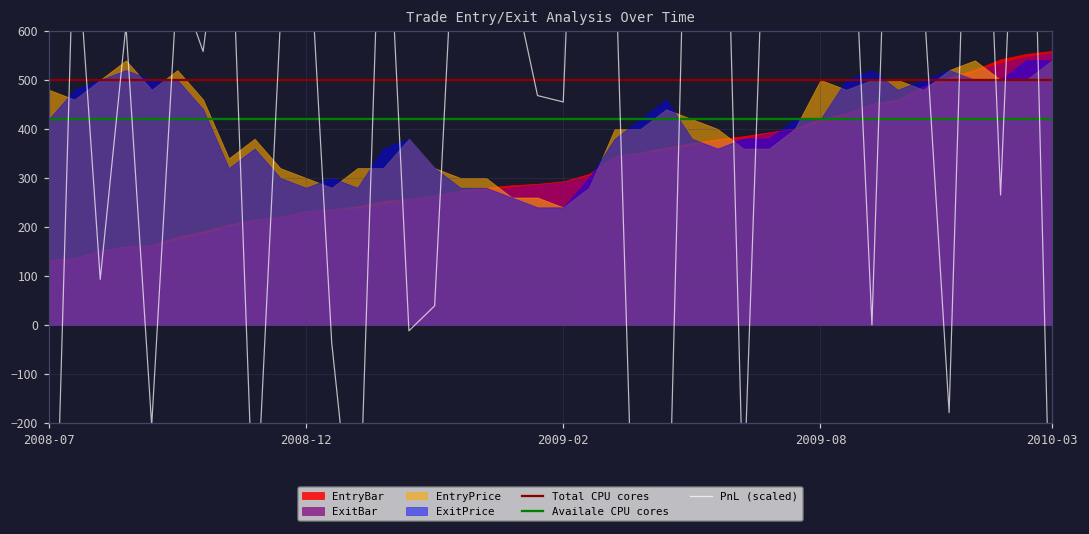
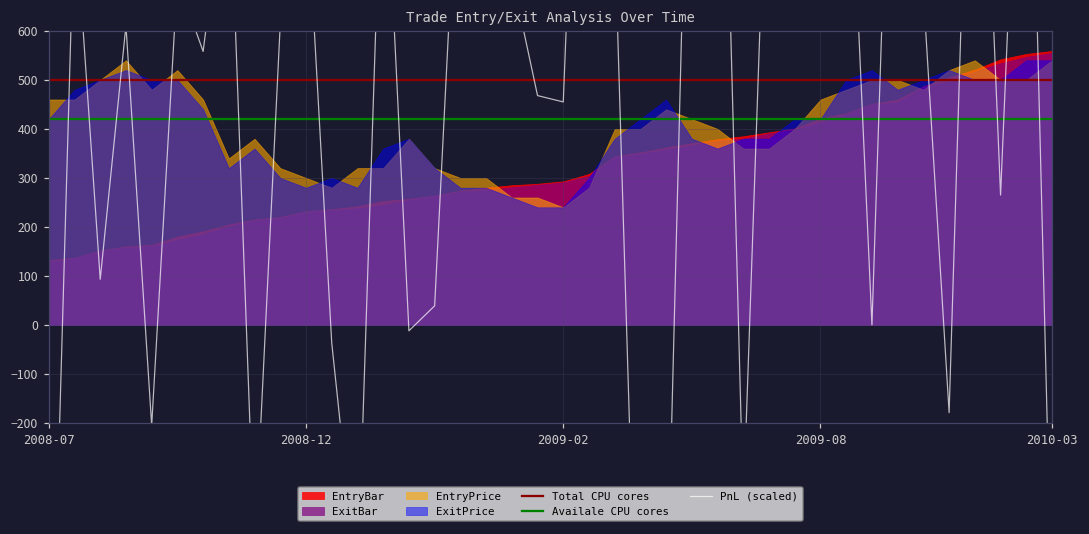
  {
    "ExitBar": {
      "2009-08": 410
    },
    "EntryPrice": {
-     "2008-07": 480,
+     "2008-07": 460,
      "2008-12": 300,
-     "2009-08": 500
+     "2009-08": 460
    },
    "PnL (scaled)": {
      "2009-02": 460
    },
    "ExitPrice": {
      "2008-07": 420,
      "2008-12": 280
    }
  }
